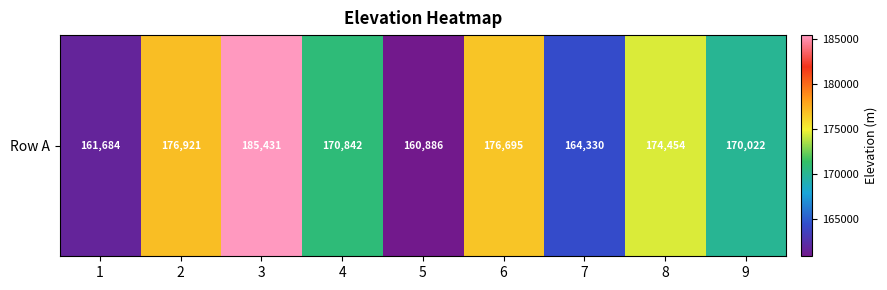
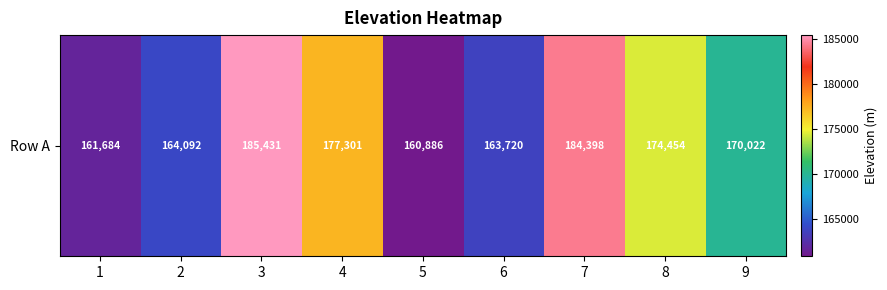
  {
    "Row A": {
      "1": "161,684",
-     "2": "176,921",
+     "2": "164,092",
      "3": "185,431",
-     "4": "170,842",
+     "4": "177,301",
      "5": "160,886",
-     "6": "176,695",
-     "7": "164,330",
+     "6": "163,720",
+     "7": "184,398",
      "8": "174,454",
      "9": "170,022"
    }
  }
